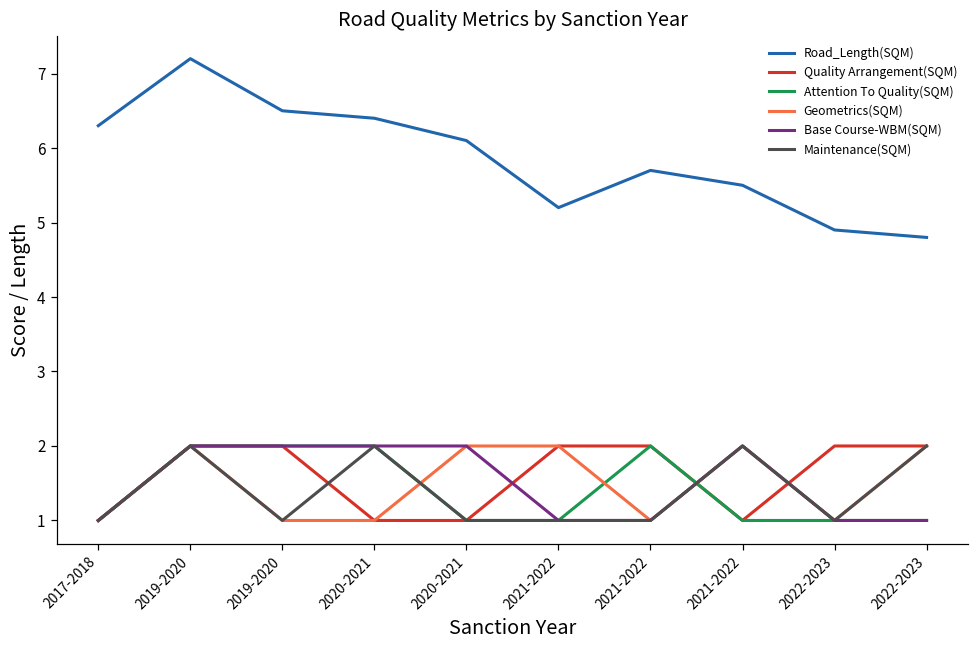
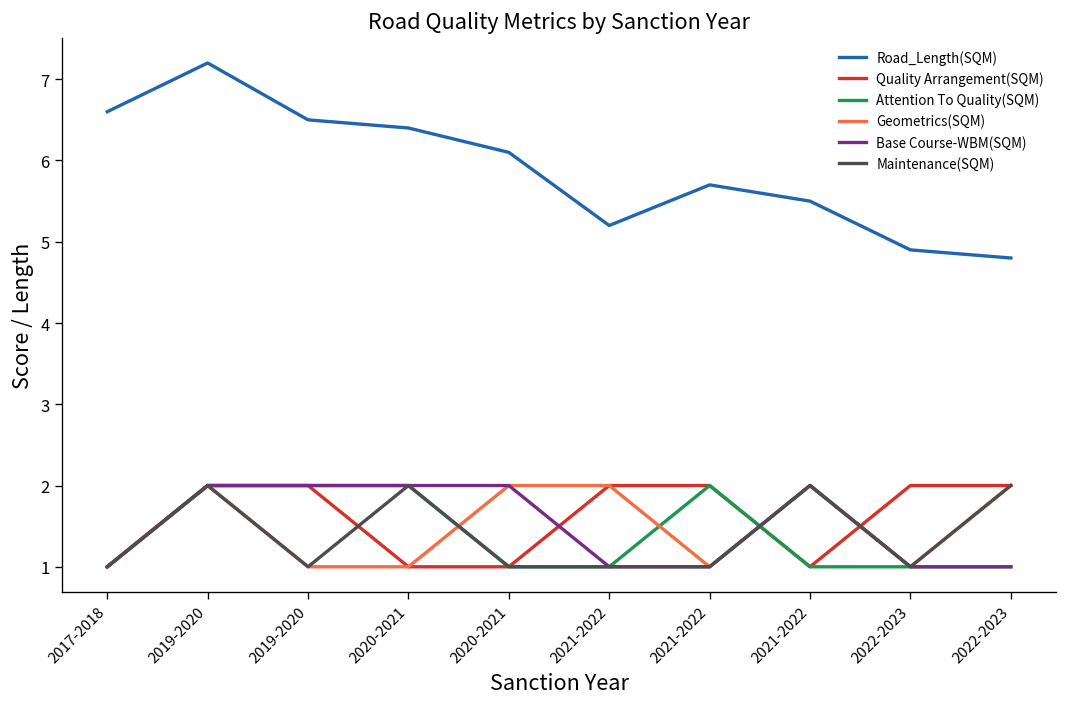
  {
    "Road_Length(SQM)": {
-     "2017-2018": 6.3
+     "2017-2018": 6.6
    }
  }
